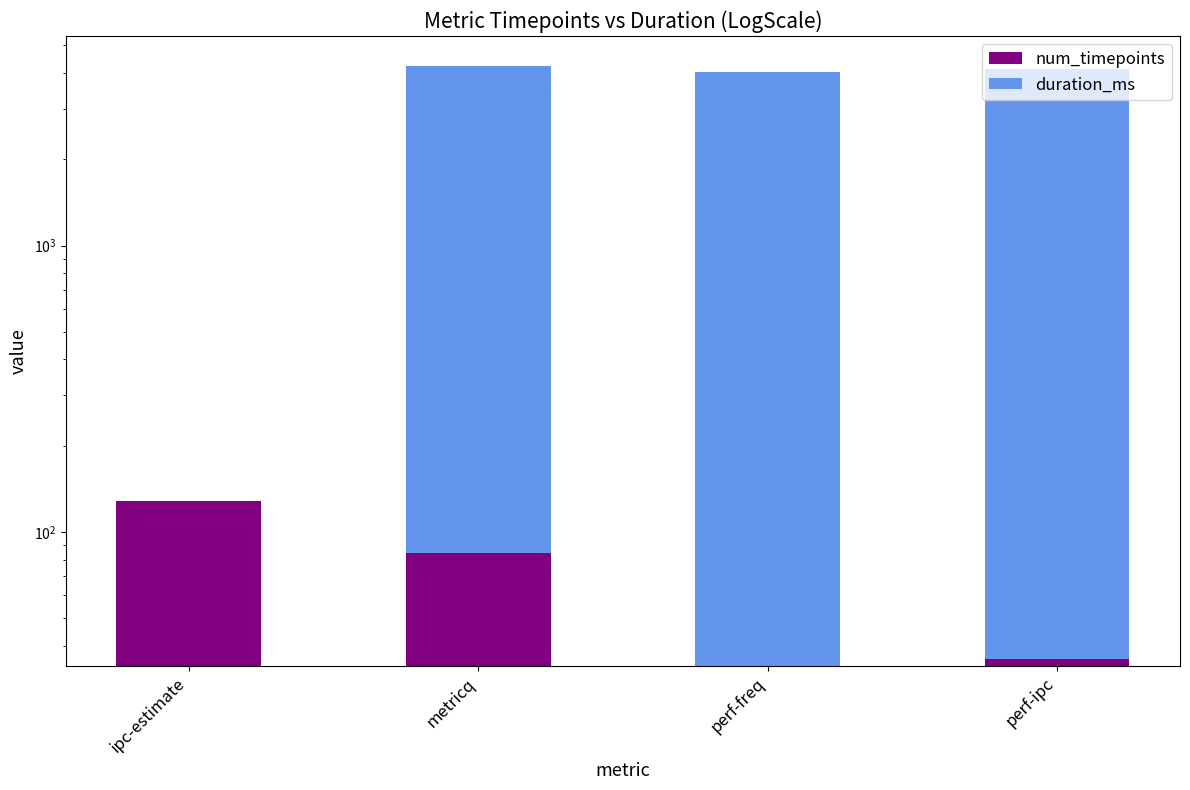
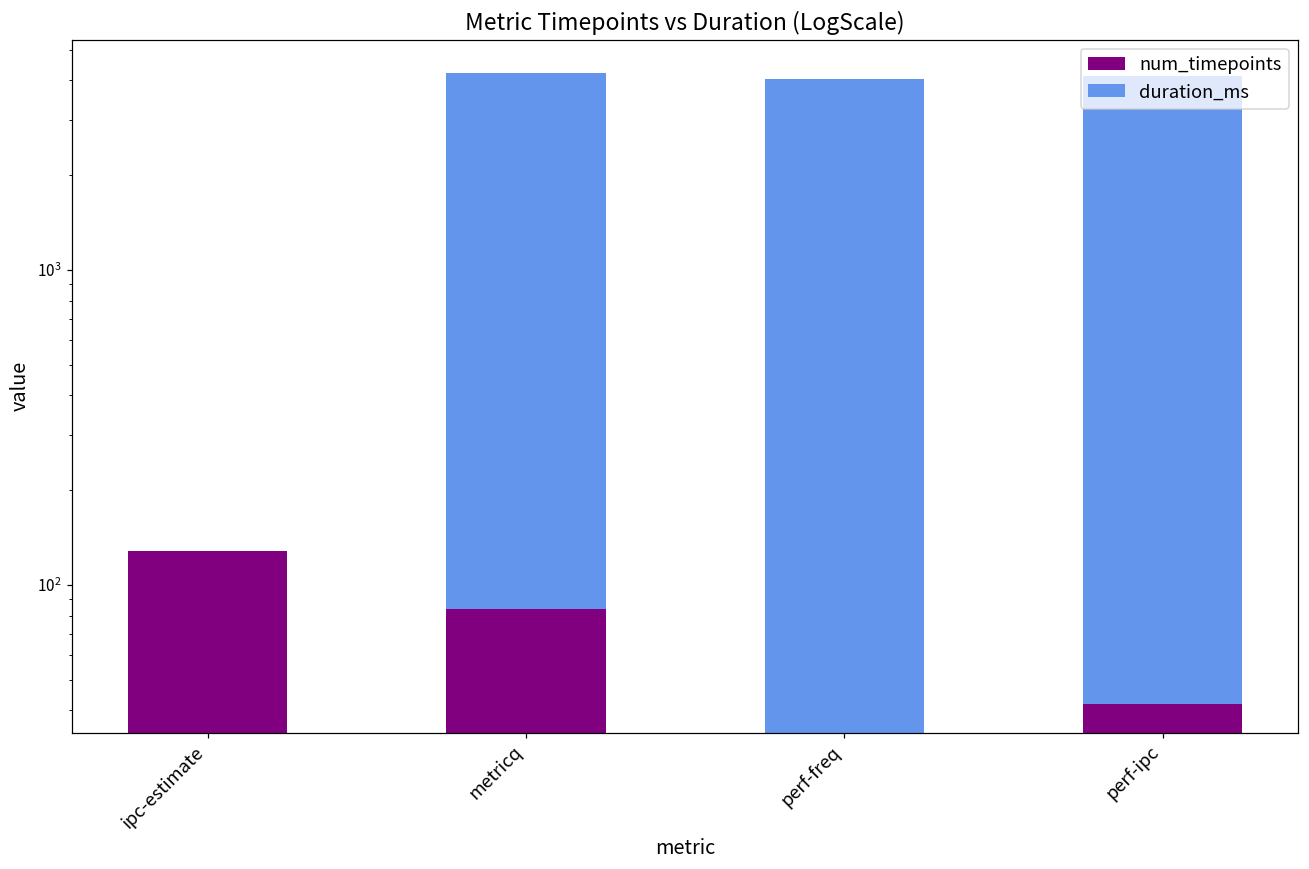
  {
    "num_timepoints": {
      "ipc-estimate": 130,
      "metricq": 84,
      "perf-freq": 34,
-     "perf-ipc": 36
+     "perf-ipc": 42
    },
    "duration_ms": {
      "ipc-estimate": 0.100,
      "metricq": 4200,
      "perf-freq": 4000
    }
  }
